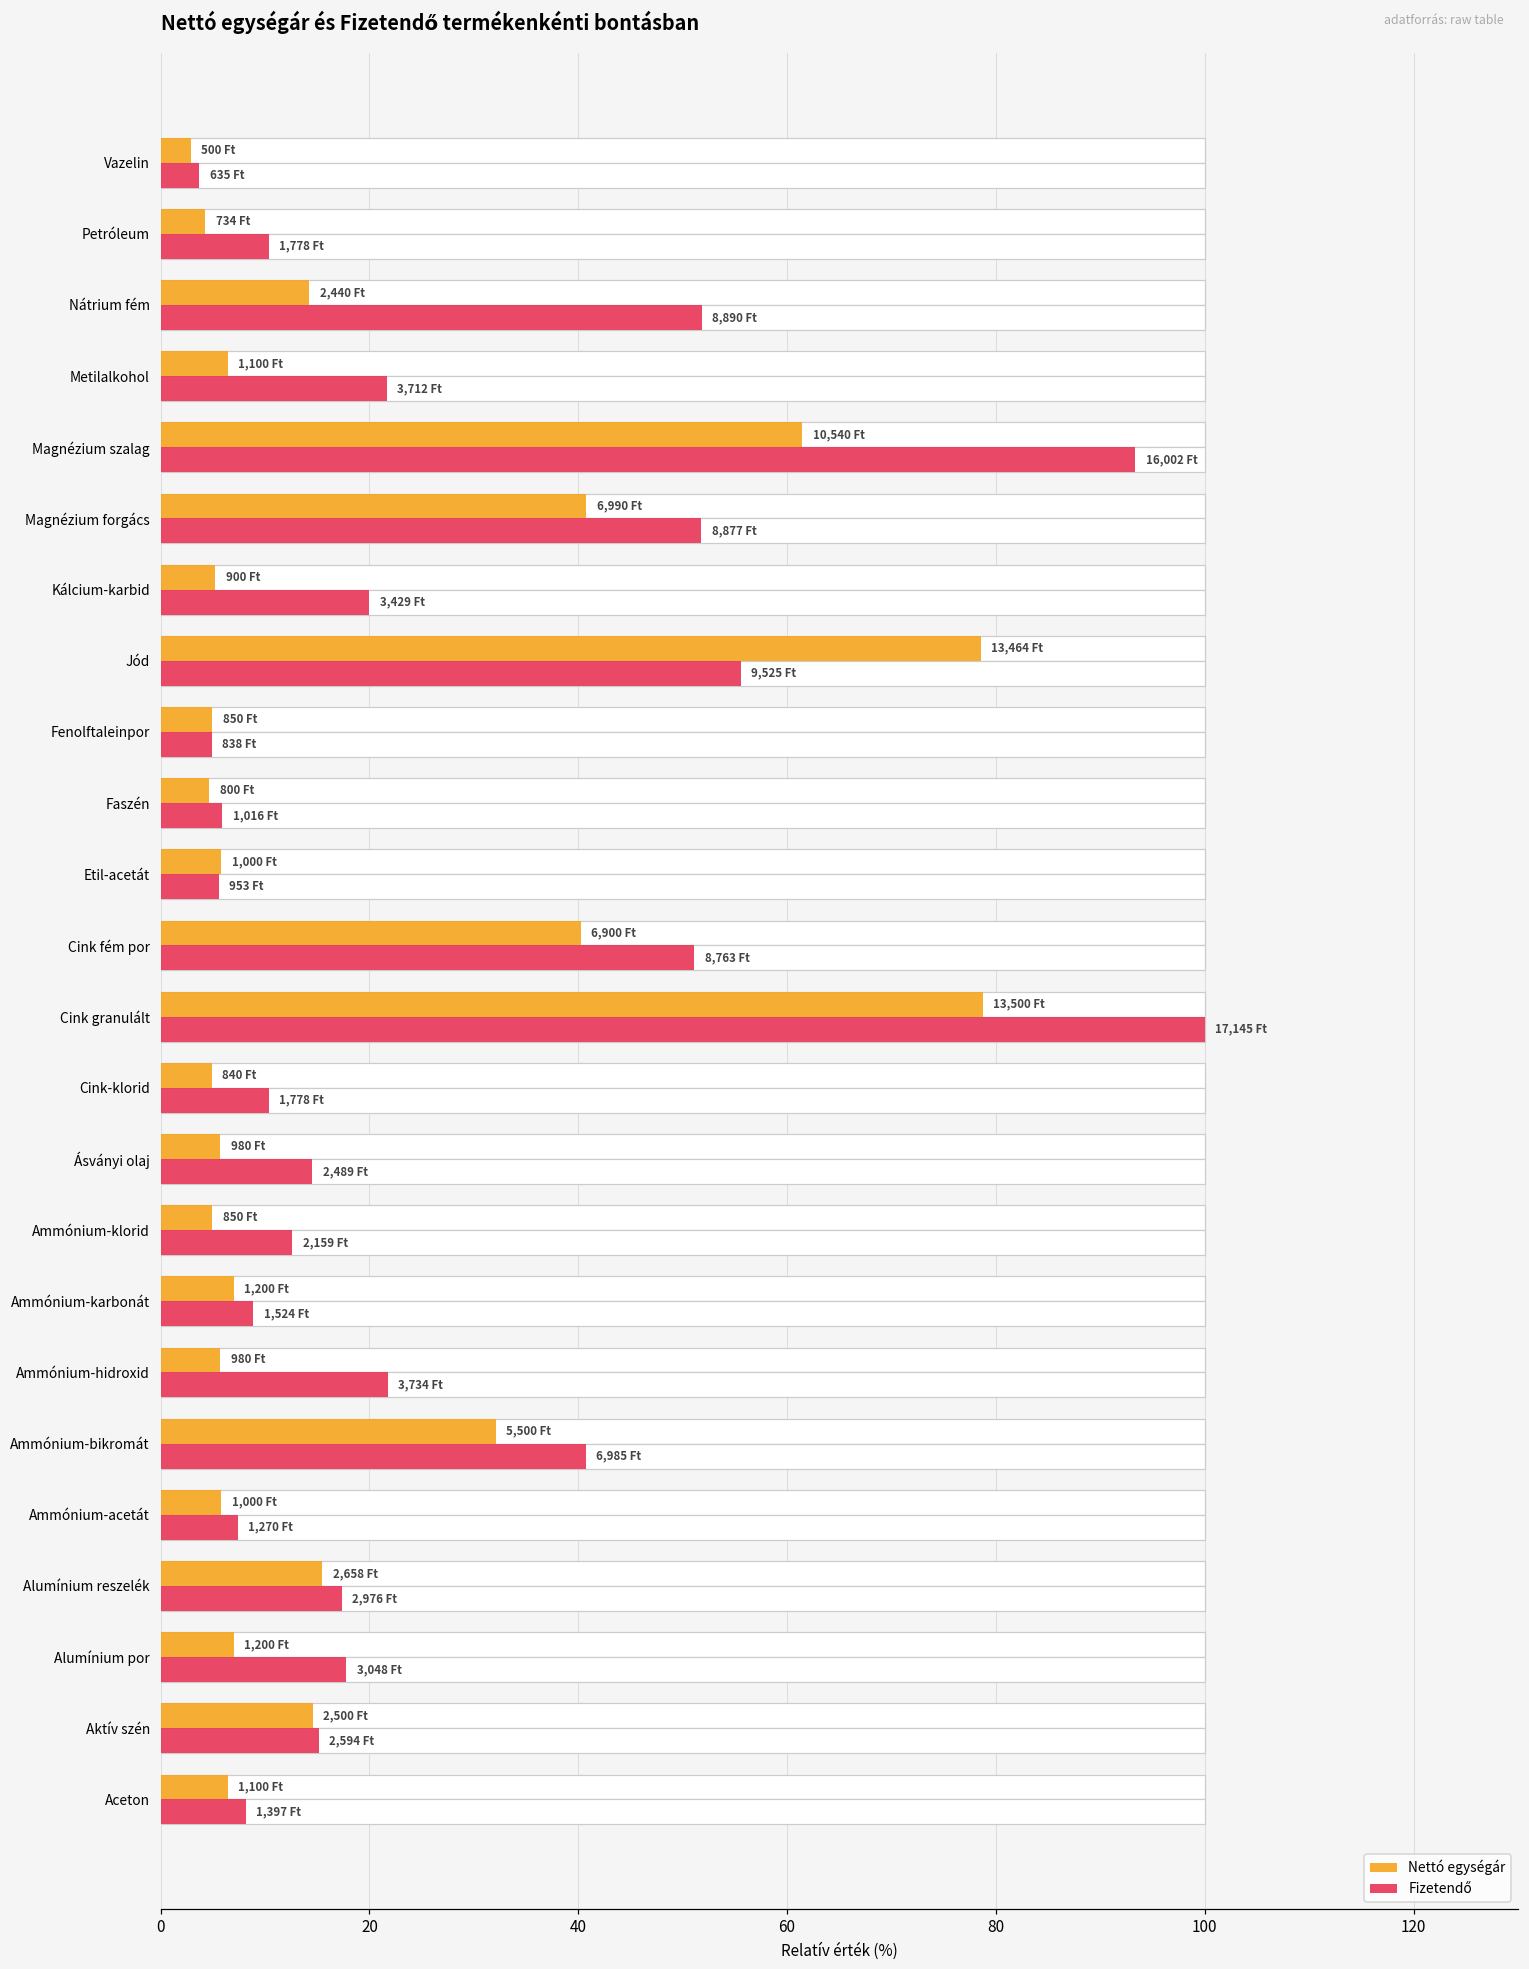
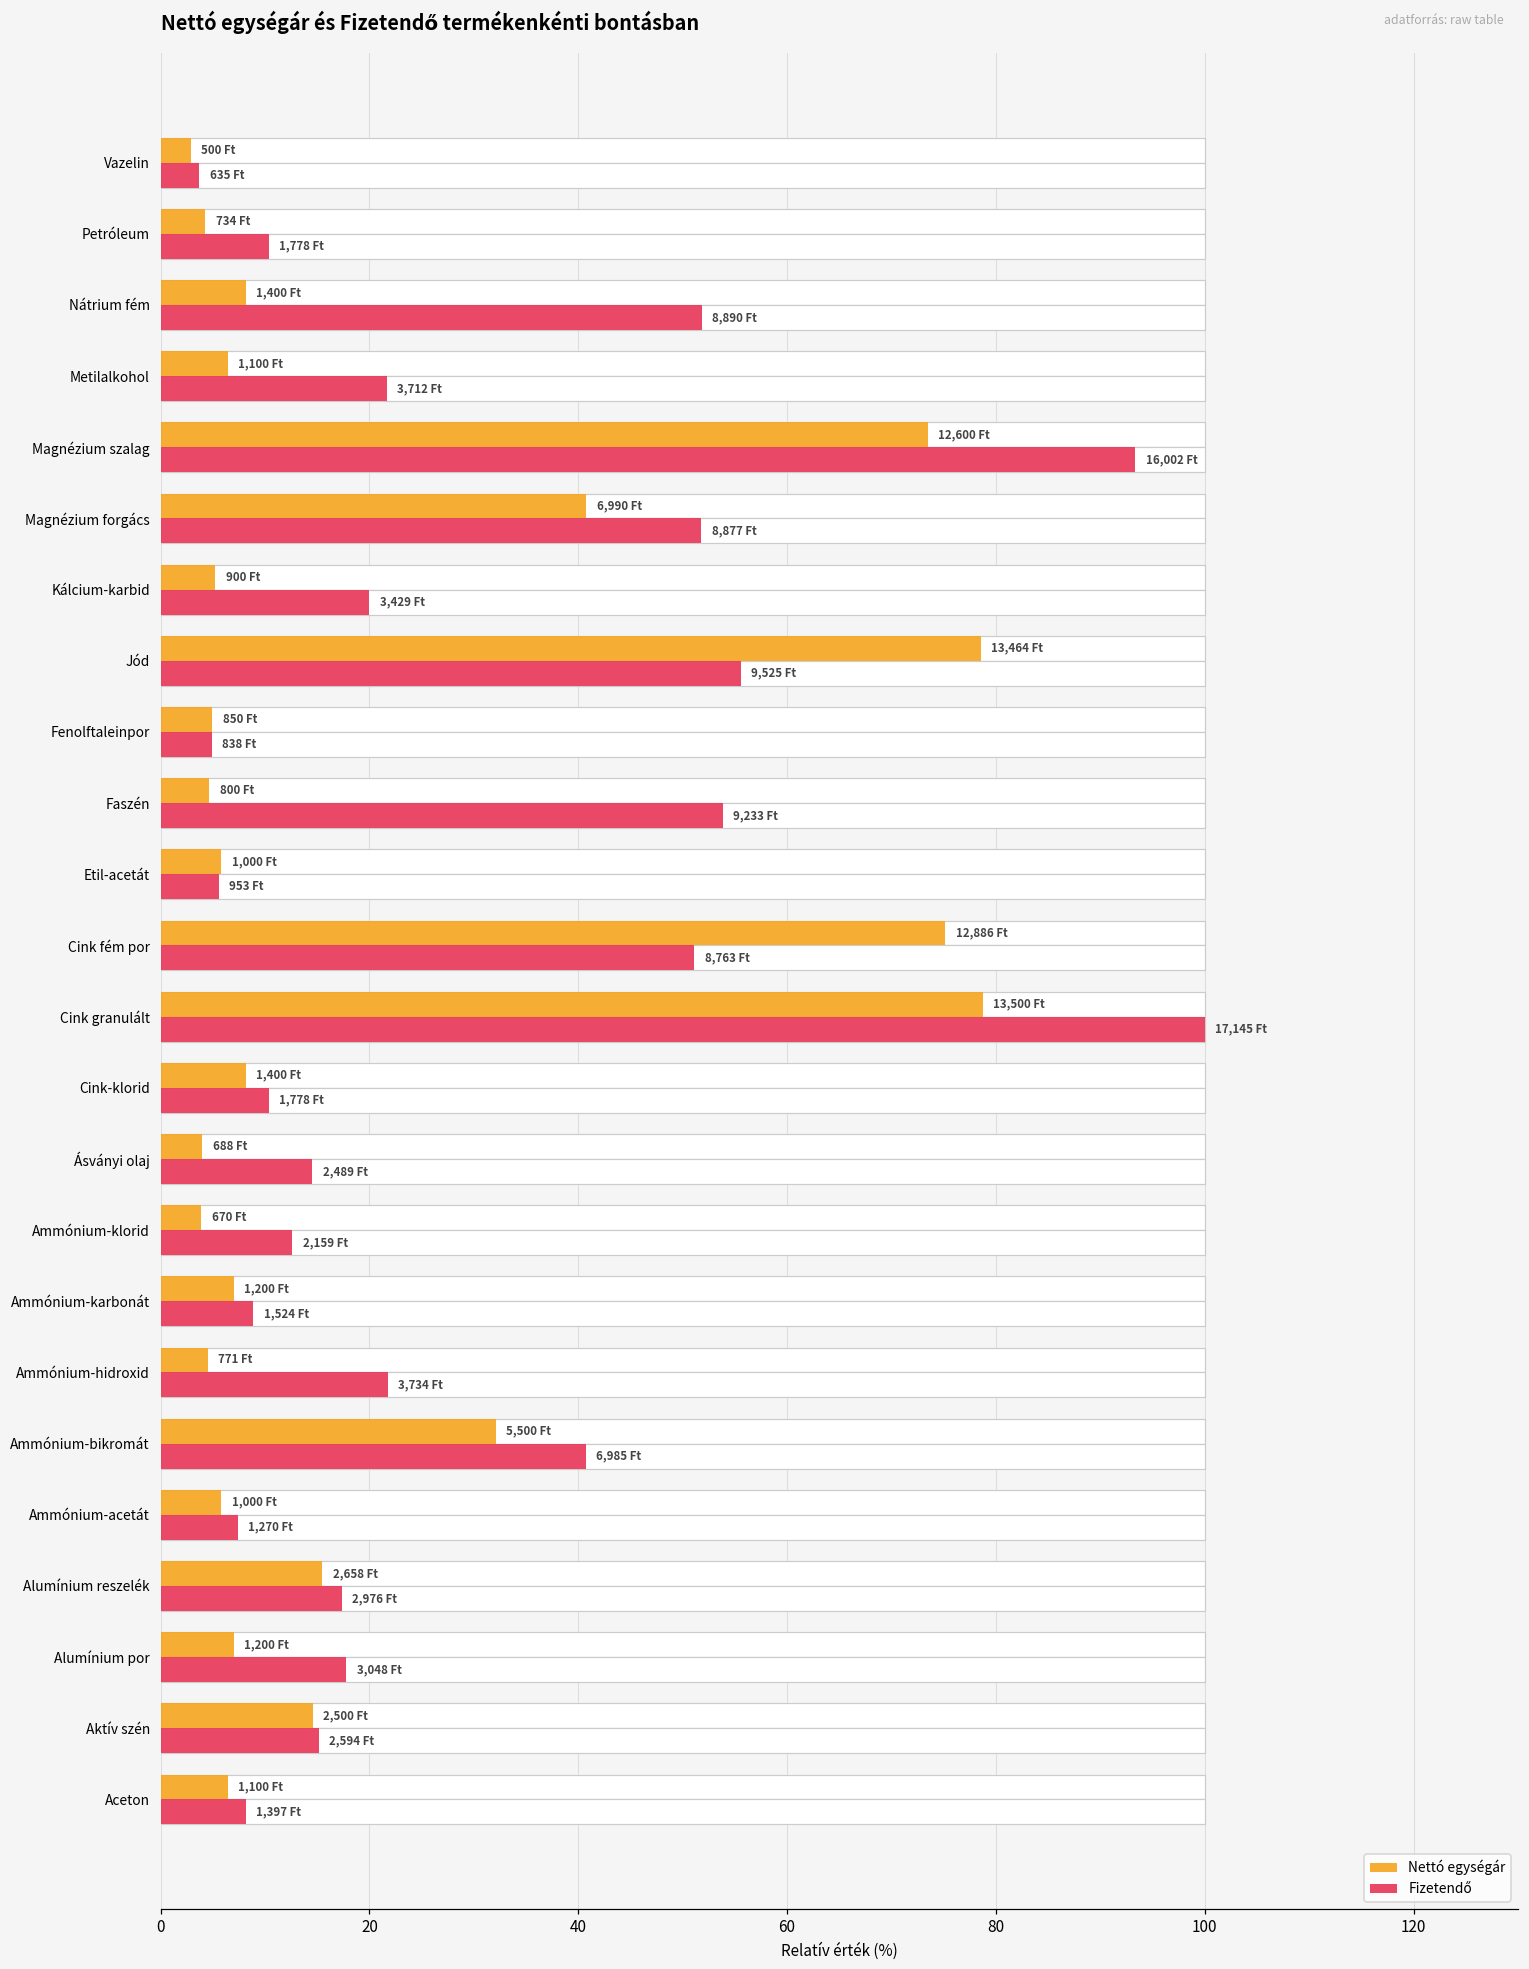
  {
    "Nettó egységár": {
-     "Nátrium fém": "2,440",
-     "Magnézium szalag": "10,540",
-     "Cink fém por": "6,900",
-     "Cink-klorid": "840",
-     "Ásványi olaj": "980",
-     "Ammónium-klorid": "850",
-     "Ammónium-hidroxid": "980"
+     "Nátrium fém": "1,400",
+     "Magnézium szalag": "12,600",
+     "Cink fém por": "12,886",
+     "Cink-klorid": "1,400",
+     "Ásványi olaj": "688",
+     "Ammónium-klorid": "670",
+     "Ammónium-hidroxid": "771"
    },
    "Fizetendő": {
-     "Faszén": "1,016"
+     "Faszén": "9,233"
    }
  }
